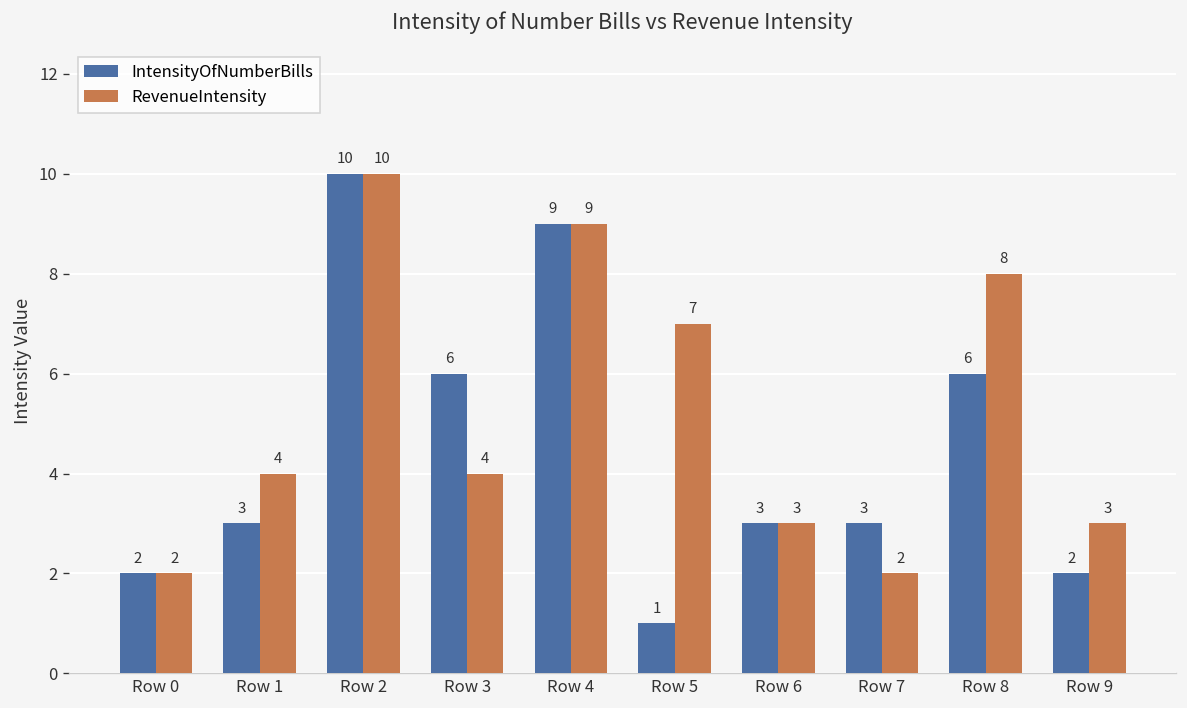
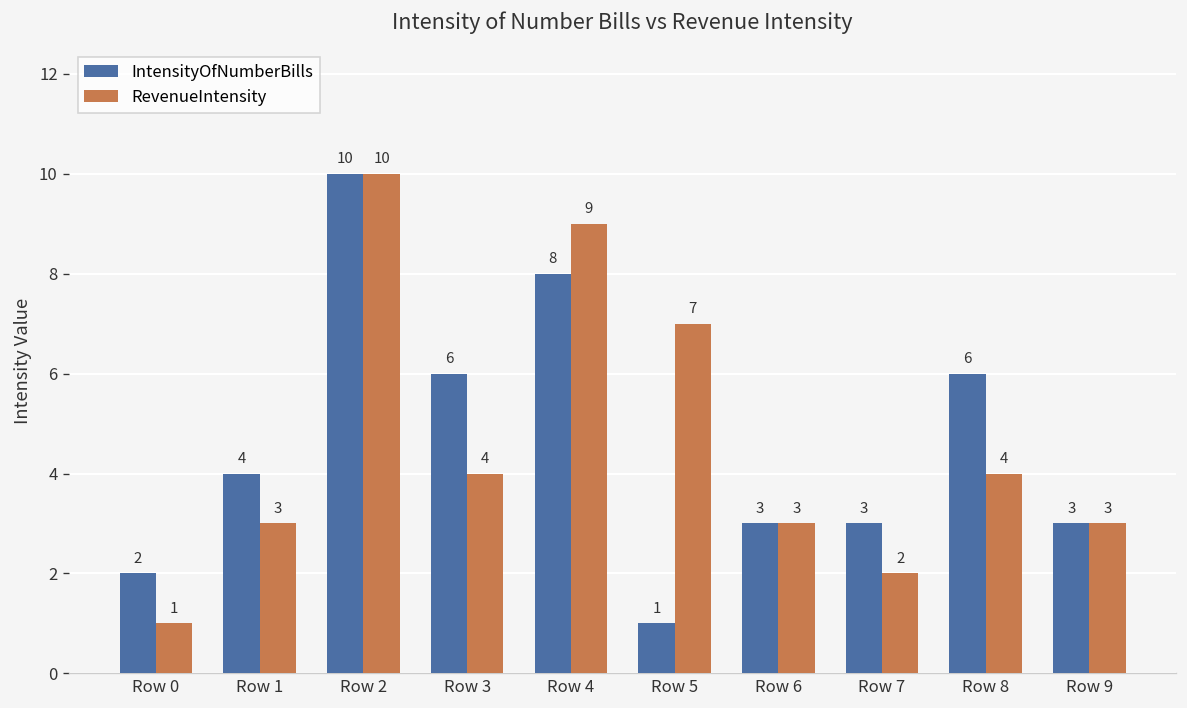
  {
    "IntensityOfNumberBills": {
      "Row 0": 2,
-     "Row 1": 3,
+     "Row 1": 4,
      "Row 2": 10,
      "Row 3": 6,
-     "Row 4": 9,
+     "Row 4": 8,
      "Row 5": 1,
      "Row 6": 3,
      "Row 7": 3,
      "Row 8": 6,
-     "Row 9": 2
+     "Row 9": 3
    },
    "RevenueIntensity": {
-     "Row 0": 2,
-     "Row 1": 4,
+     "Row 0": 1,
+     "Row 1": 3,
      "Row 2": 10,
      "Row 3": 4,
      "Row 4": 9,
      "Row 5": 7,
      "Row 6": 3,
      "Row 7": 2,
-     "Row 8": 8,
+     "Row 8": 4,
      "Row 9": 3
    }
  }
